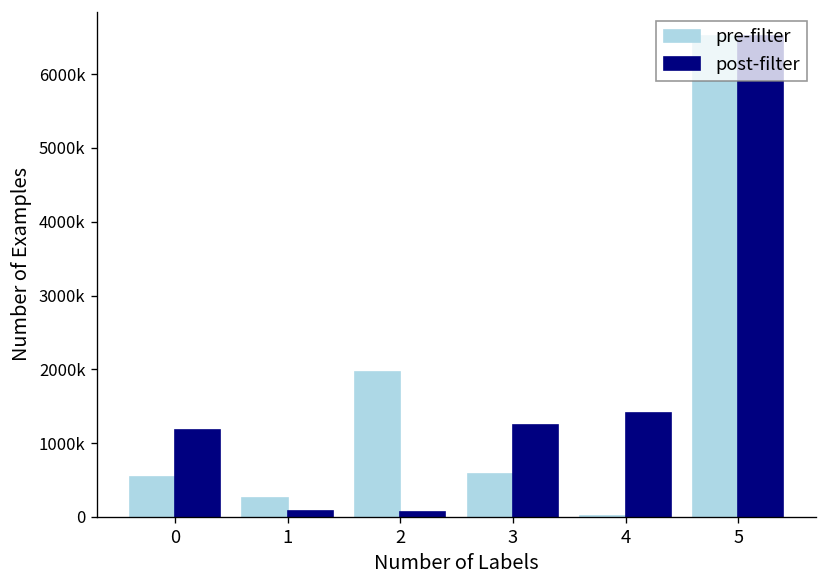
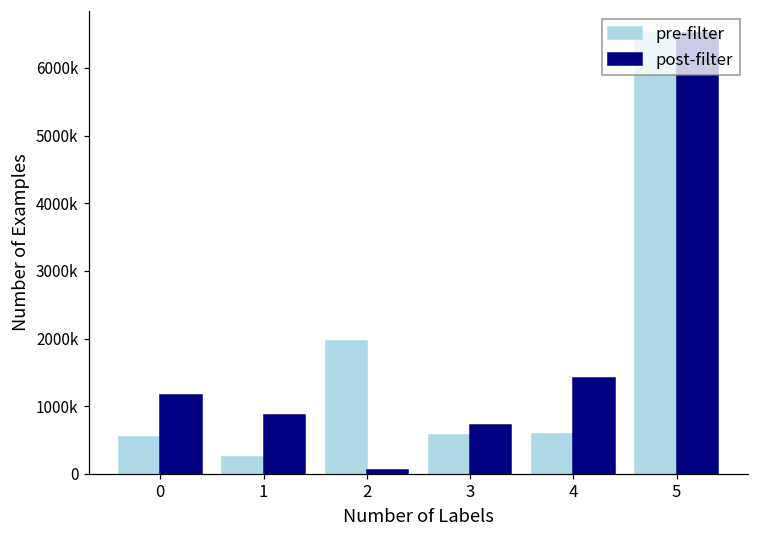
  {
    "pre-filter": {
      "0": 500000,
      "1": 300000,
      "2": 2000000,
      "3": 600000,
-     "4": 0
+     "4": 600000
    },
    "post-filter": {
      "0": 1200000,
-     "1": 100000,
+     "1": 900000,
      "2": 100000,
-     "3": 1200000,
+     "3": 700000,
      "4": 1400000
    }
  }
